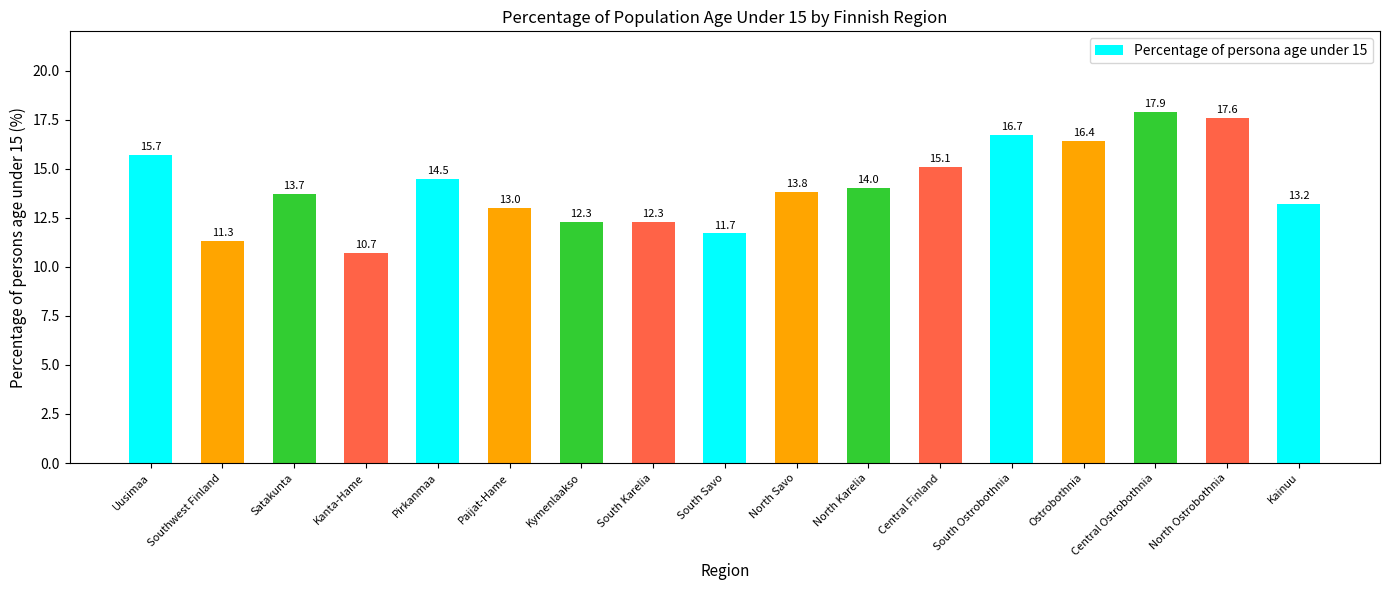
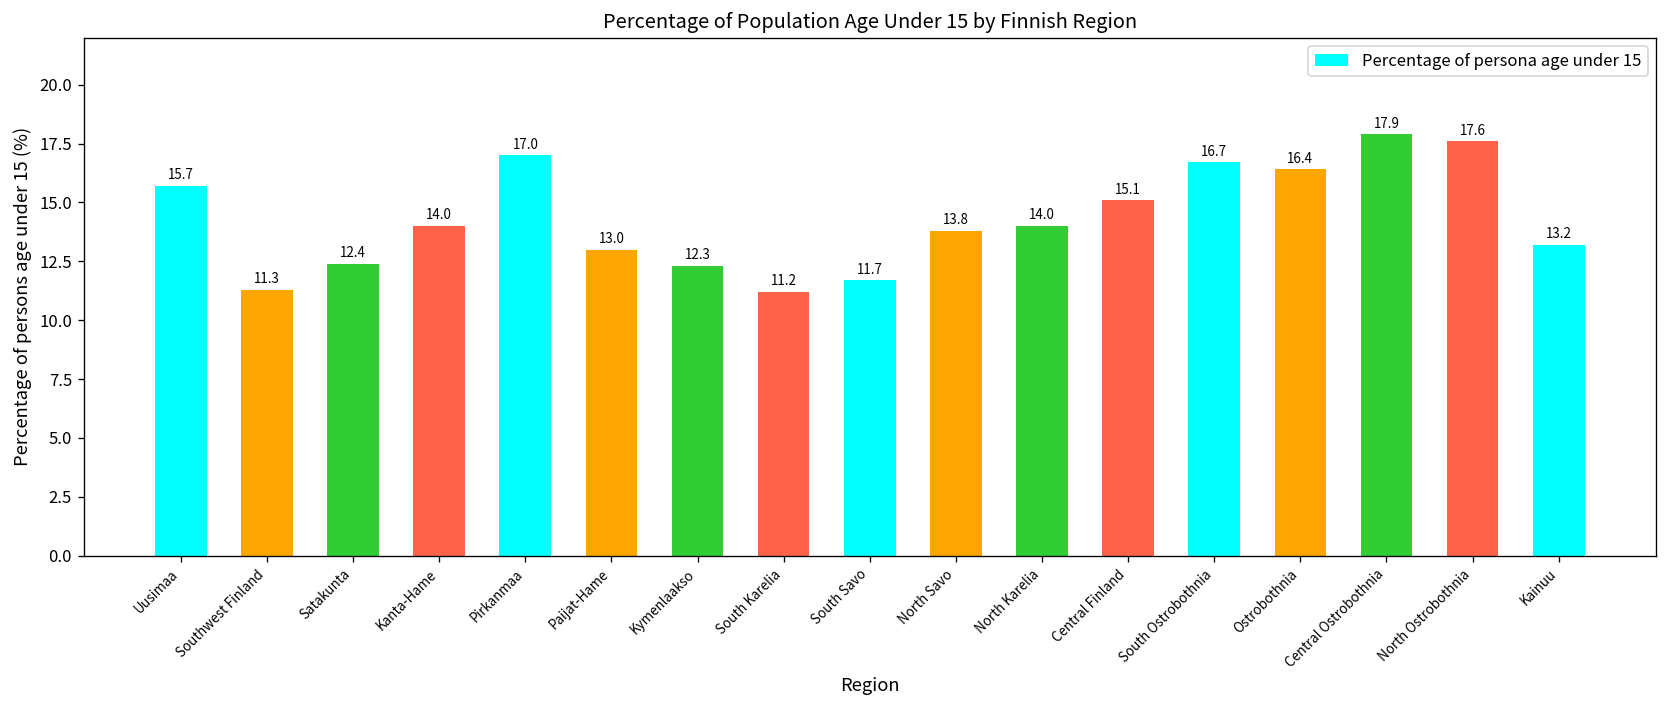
  {
    "Uusimaa": 15.7,
    "Southwest Finland": 11.3,
-   "Satakunta": 13.7,
-   "Kanta-Hame": 10.7,
-   "Pirkanmaa": 14.5,
+   "Satakunta": 12.4,
+   "Kanta-Hame": 14.0,
+   "Pirkanmaa": 17.0,
    "Paijat-Hame": 13.0,
    "Kymenlaakso": 12.3,
-   "South Karelia": 12.3,
+   "South Karelia": 11.2,
    "South Savo": 11.7,
    "North Savo": 13.8,
    "North Karelia": 14.0,
    "Central Finland": 15.1,
    "South Ostrobothnia": 16.7,
    "Ostrobothnia": 16.4,
    "Central Ostrobothnia": 17.9,
    "North Ostrobothnia": 17.6,
    "Kainuu": 13.2
  }
